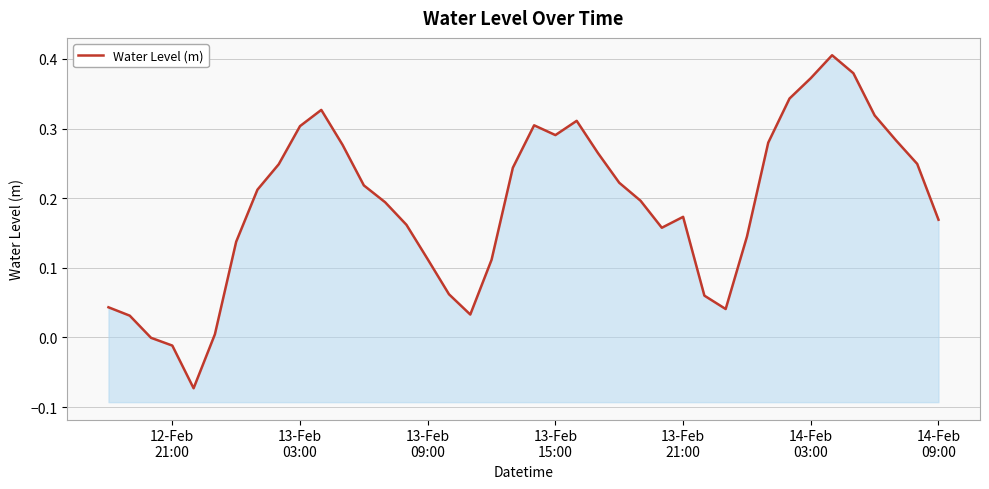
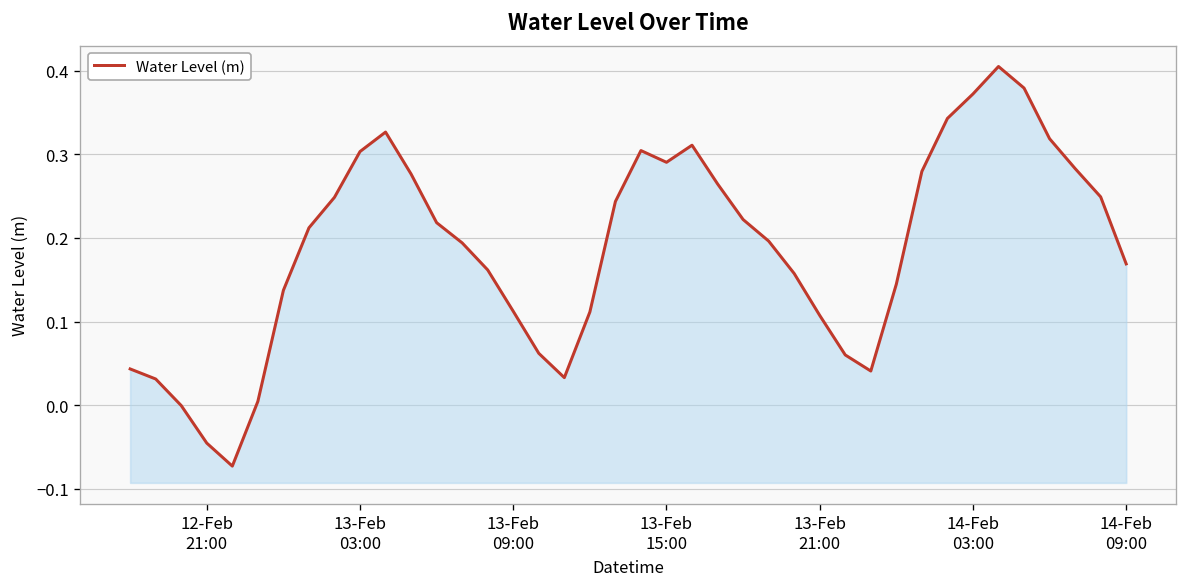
  {
-   "12-Feb 21:00": -0.01,
+   "12-Feb 21:00": -0.05,
    "13-Feb 03:00": 0.30,
    "13-Feb 09:00": 0.11,
    "13-Feb 15:00": 0.29,
-   "13-Feb 21:00": 0.17,
+   "13-Feb 21:00": 0.11,
    "14-Feb 03:00": 0.37,
    "14-Feb 09:00": 0.17
  }
